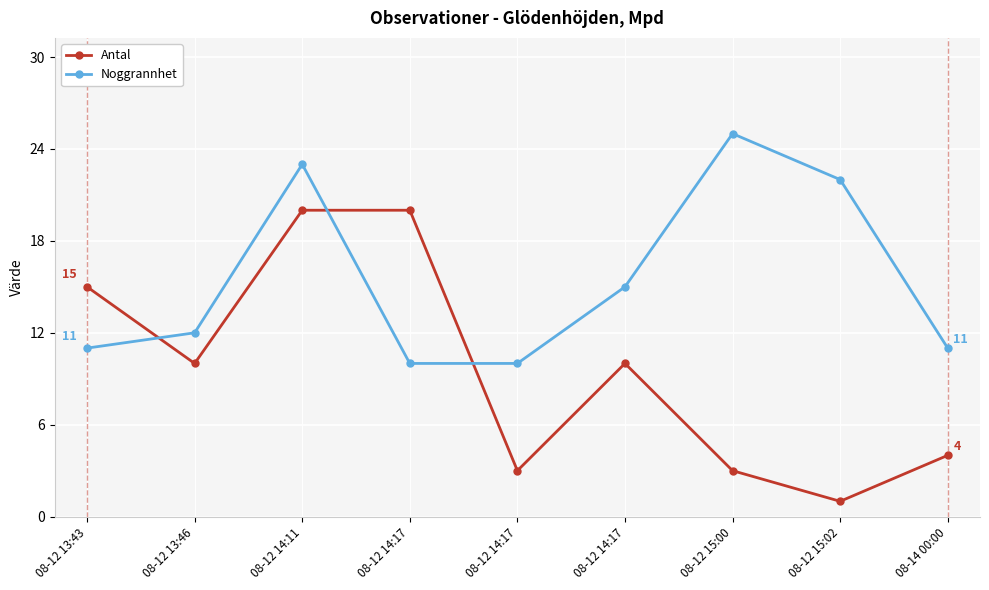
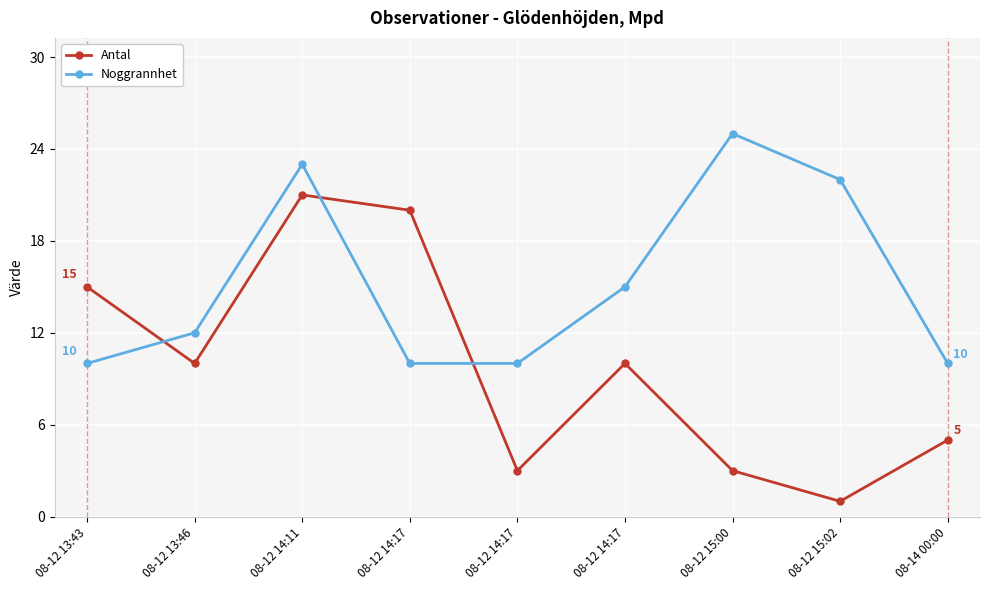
  {
    "Antal": {
      "08-12 13:43": 15,
-     "08-12 14:11": 20,
-     "08-14 00:00": 4
+     "08-12 14:11": 21,
+     "08-14 00:00": 5
    },
    "Noggrannhet": {
-     "08-12 13:43": 11,
-     "08-14 00:00": 11
+     "08-12 13:43": 10,
+     "08-14 00:00": 10
    }
  }
